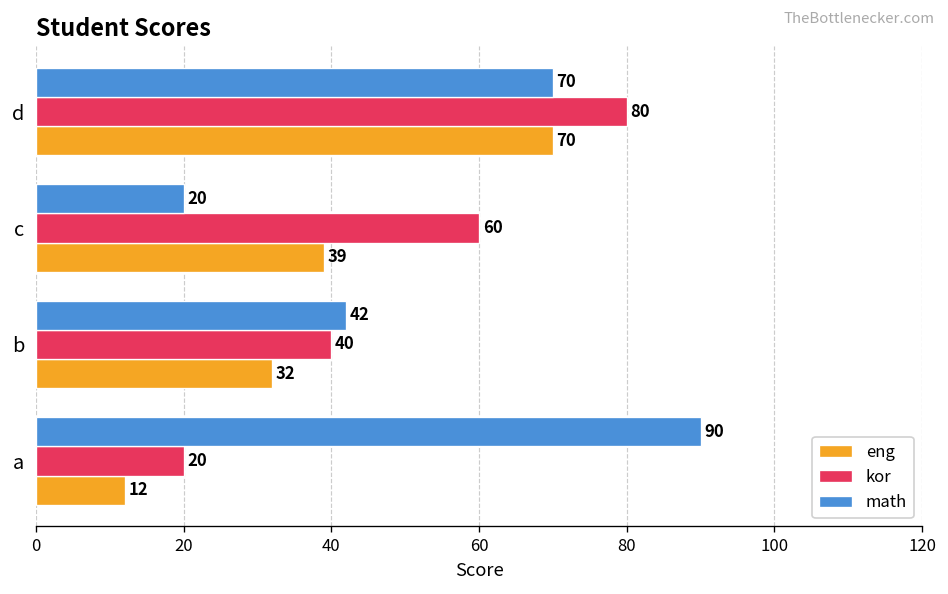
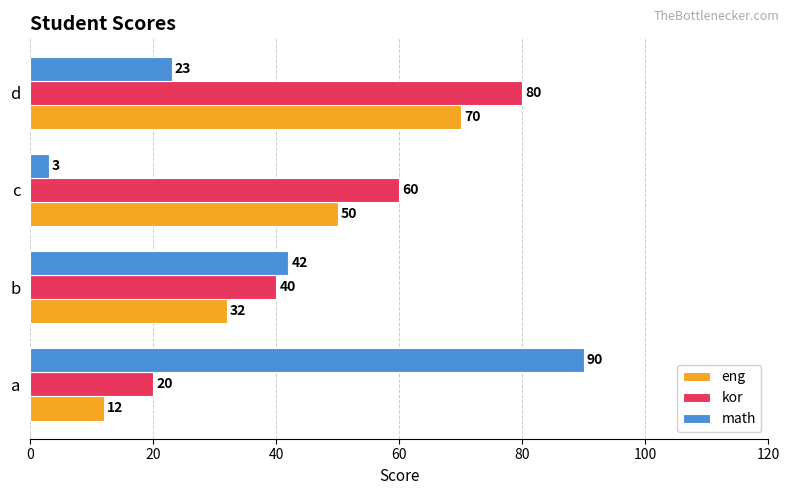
  {
    "eng": {
      "d": 70,
-     "c": 39,
+     "c": 50,
      "b": 32,
      "a": 12
    },
    "kor": {
      "d": 80,
      "c": 60,
      "b": 40,
      "a": 20
    },
    "math": {
-     "d": 70,
-     "c": 20,
+     "d": 23,
+     "c": 3,
      "b": 42,
      "a": 90
    }
  }
